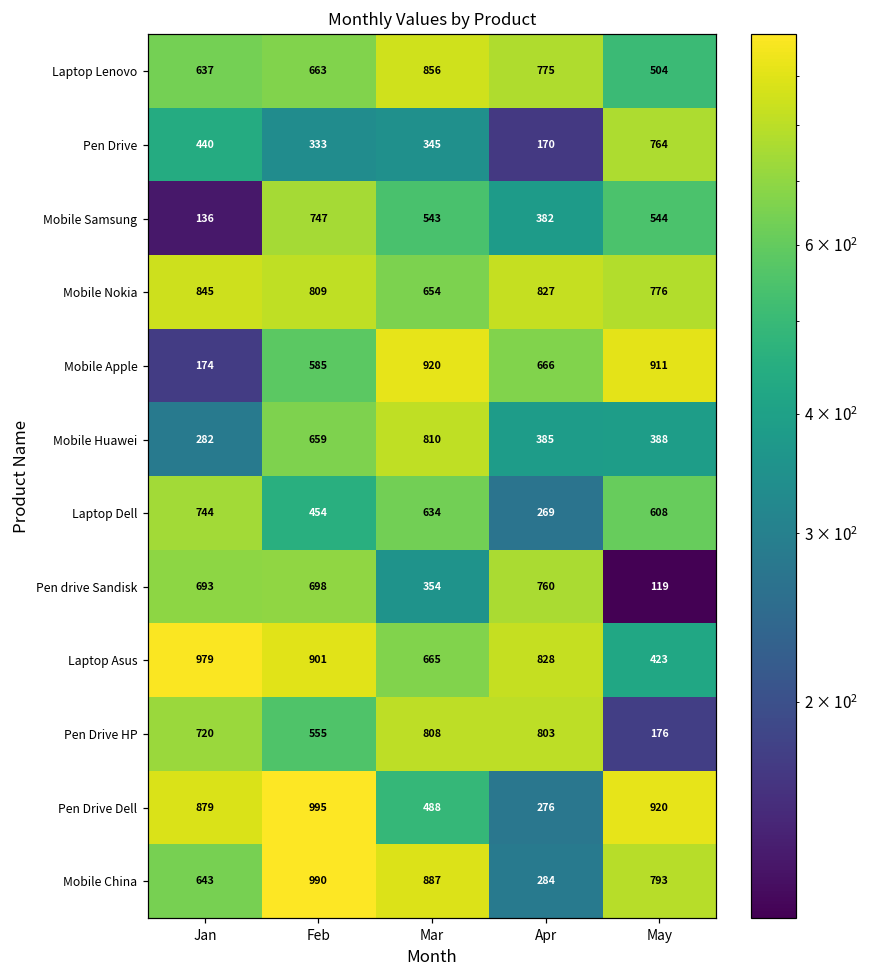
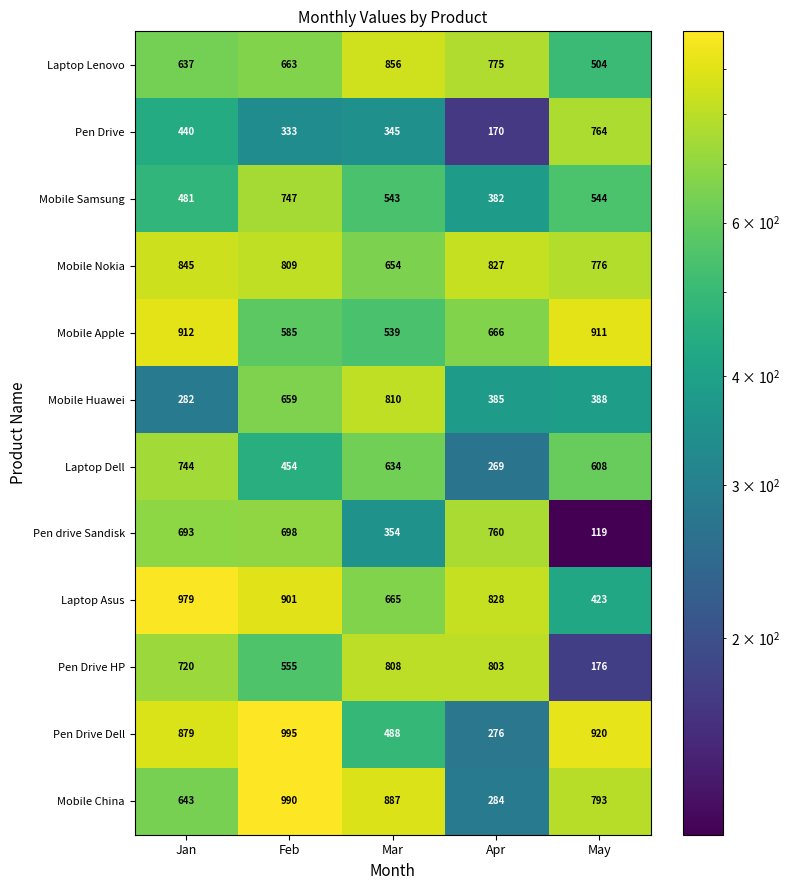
  {
    "Laptop Lenovo": {
      "Jan": 637,
      "Feb": 663,
      "Mar": 856,
      "Apr": 775,
      "May": 504
    },
    "Pen Drive": {
      "Jan": 440,
      "Feb": 333,
      "Mar": 345,
      "Apr": 170,
      "May": 764
    },
    "Mobile Samsung": {
-     "Jan": 136,
+     "Jan": 481,
      "Feb": 747,
      "Mar": 543,
      "Apr": 382,
      "May": 544
    },
    "Mobile Nokia": {
      "Jan": 845,
      "Feb": 809,
      "Mar": 654,
      "Apr": 827,
      "May": 776
    },
    "Mobile Apple": {
-     "Jan": 174,
+     "Jan": 912,
      "Feb": 585,
-     "Mar": 920,
+     "Mar": 539,
      "Apr": 666,
      "May": 911
    },
    "Mobile Huawei": {
      "Jan": 282,
      "Feb": 659,
      "Mar": 810,
      "Apr": 385,
      "May": 388
    },
    "Laptop Dell": {
      "Jan": 744,
      "Feb": 454,
      "Mar": 634,
      "Apr": 269,
      "May": 608
    },
    "Pen drive Sandisk": {
      "Jan": 693,
      "Feb": 698,
      "Mar": 354,
      "Apr": 760,
      "May": 119
    },
    "Laptop Asus": {
      "Jan": 979,
      "Feb": 901,
      "Mar": 665,
      "Apr": 828,
      "May": 423
    },
    "Pen Drive HP": {
      "Jan": 720,
      "Feb": 555,
      "Mar": 808,
      "Apr": 803,
      "May": 176
    },
    "Pen Drive Dell": {
      "Jan": 879,
      "Feb": 995,
      "Mar": 488,
      "Apr": 276,
      "May": 920
    },
    "Mobile China": {
      "Jan": 643,
      "Feb": 990,
      "Mar": 887,
      "Apr": 284,
      "May": 793
    }
  }
